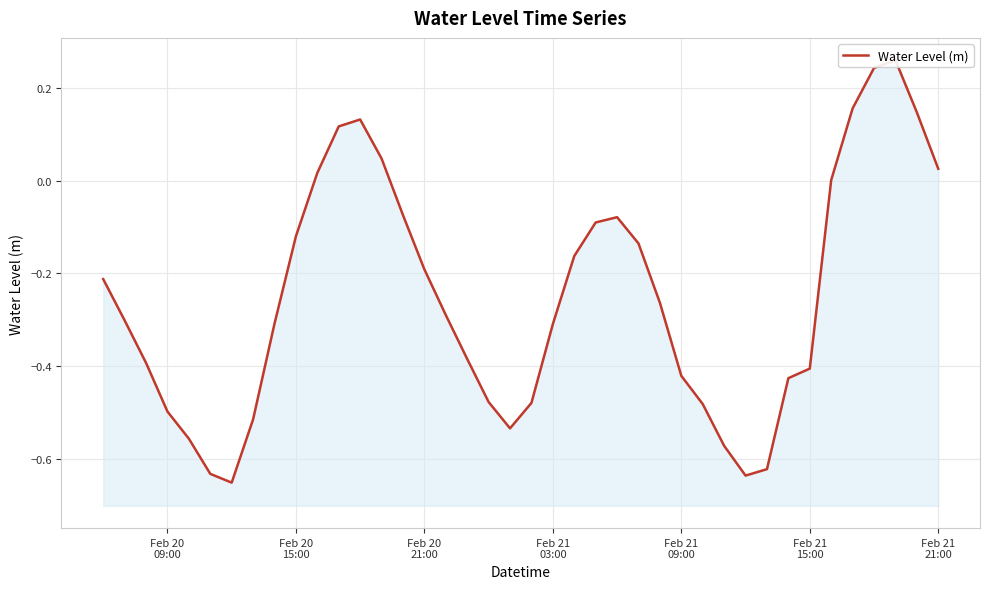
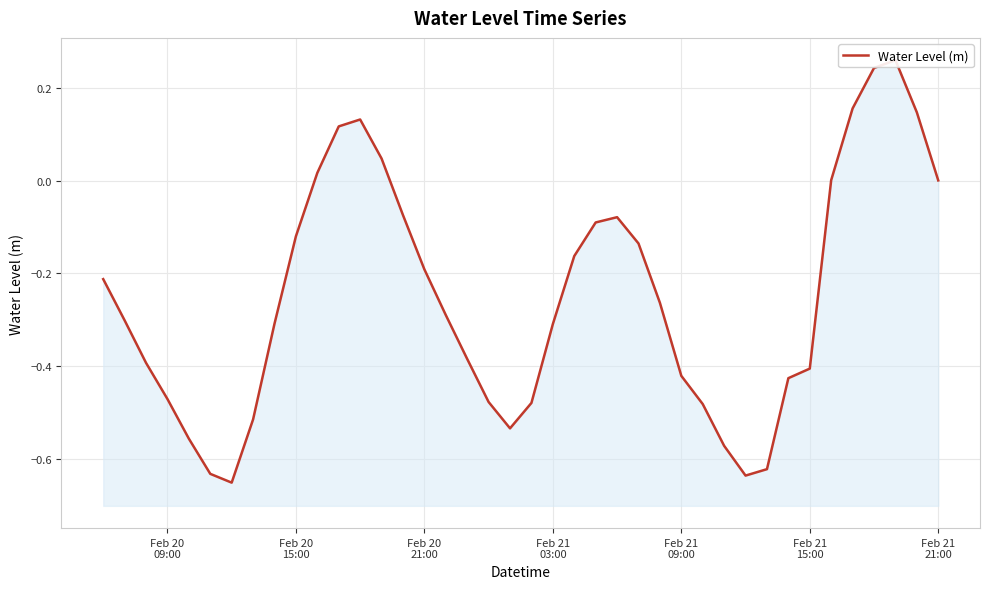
  {
-   "Feb 20 09:00": -0.50,
+   "Feb 20 09:00": -0.47,
    "Feb 20 15:00": -0.12,
    "Feb 20 21:00": -0.19,
    "Feb 21 03:00": -0.31,
    "Feb 21 09:00": -0.42,
    "Feb 21 15:00": -0.41,
-   "Feb 21 21:00": 0.03
+   "Feb 21 21:00": 0.00
  }
